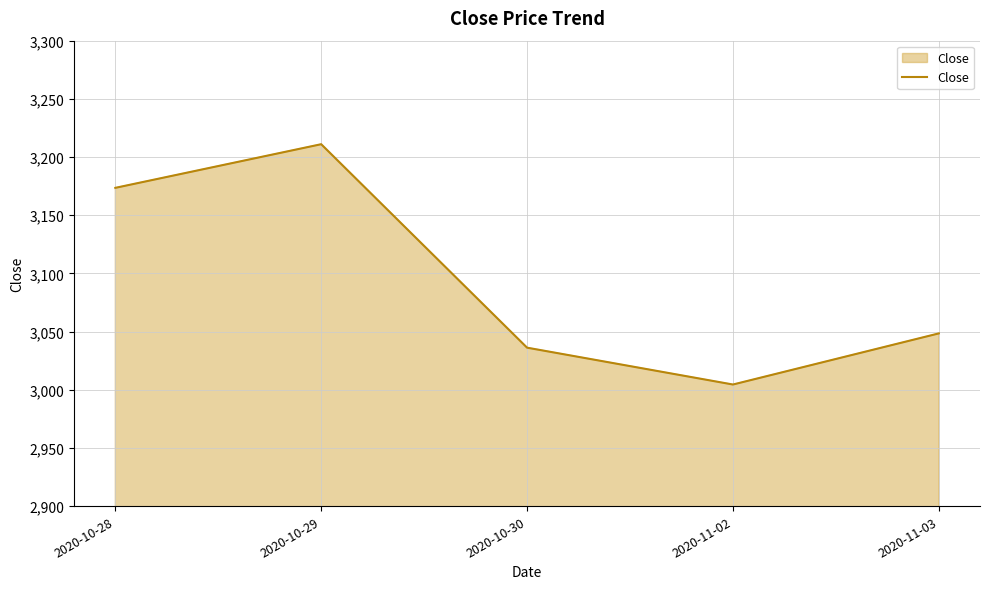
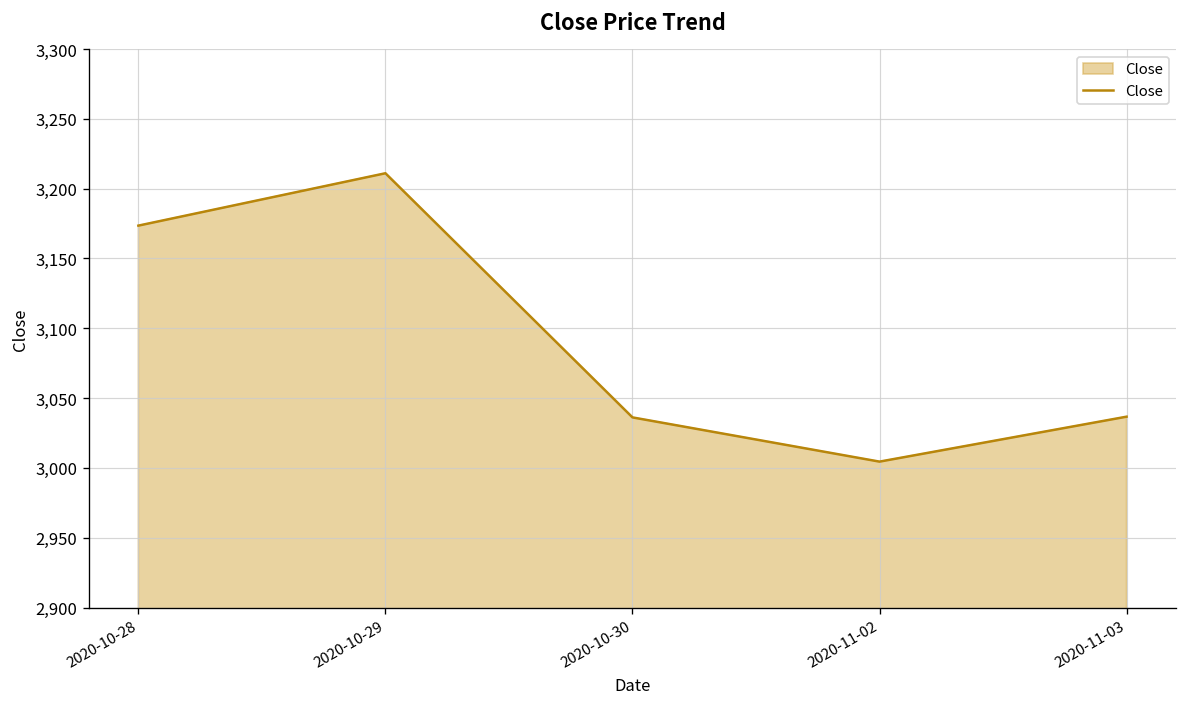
  {
    "2020-10-28": "3,174",
    "2020-10-29": "3,211",
    "2020-10-30": "3,036",
    "2020-11-02": "3,004",
-   "2020-11-03": "3,048"
+   "2020-11-03": "3,037"
  }
